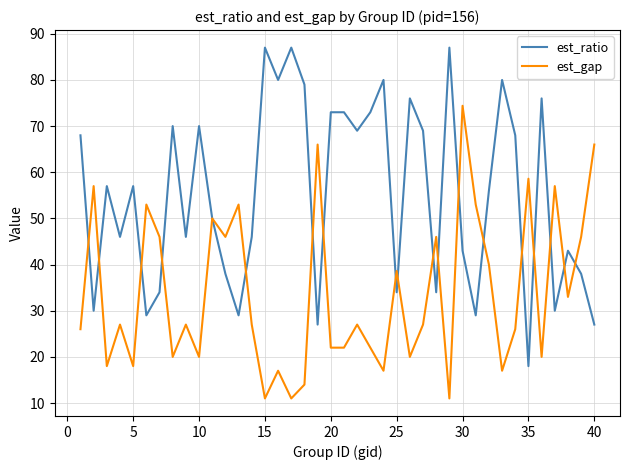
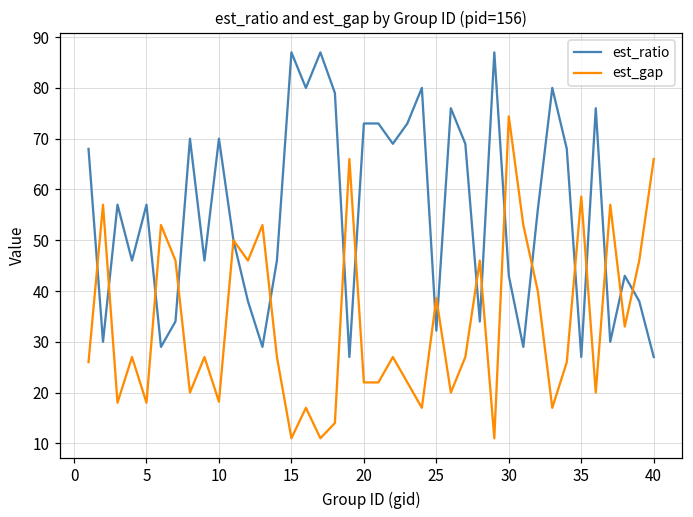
  {
    "est_ratio": {
      "5": 57,
      "10": 70,
      "15": 87,
      "20": 73,
-     "25": 34,
+     "25": 32,
      "30": 43,
-     "35": 18,
+     "35": 27,
      "40": 27
    },
    "est_gap": {
      "5": 18,
-     "10": 20,
+     "10": 18,
      "15": 11,
      "20": 22,
      "25": 39,
      "30": 74,
      "35": 59,
      "40": 66
    }
  }
